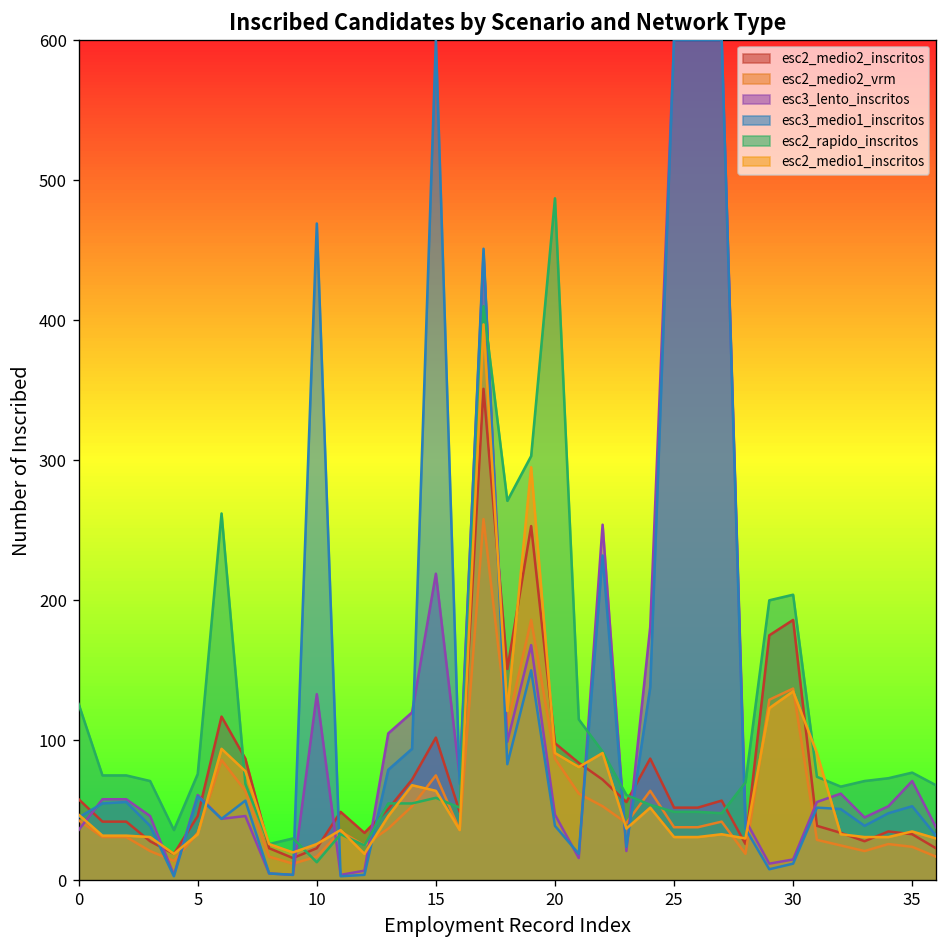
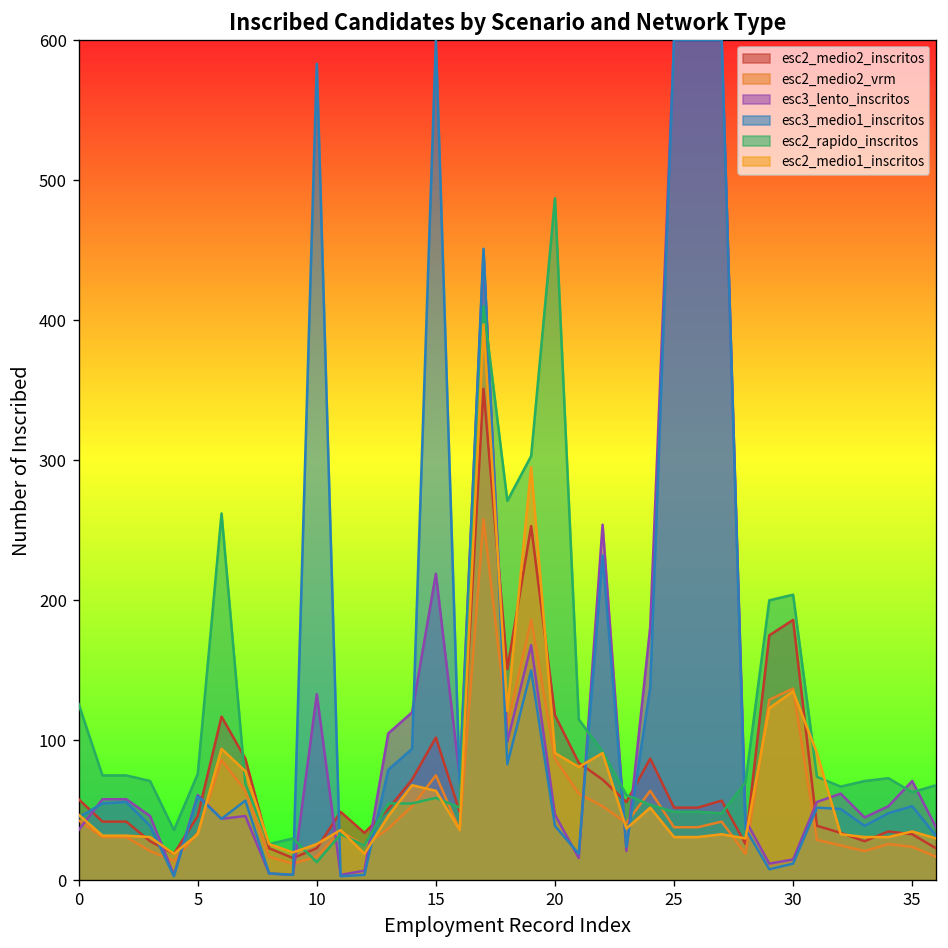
  {
    "esc2_medio2_inscritos": {
      "0": 58,
      "5": 46,
      "10": 23,
      "15": 102,
-     "20": 98,
+     "20": 118,
      "25": 52,
      "30": 186
    },
    "esc3_lento_inscritos": {
      "0": 36,
      "10": 133,
      "15": 219,
      "20": 47,
      "30": 15,
      "35": 71
    },
    "esc3_medio1_inscritos": {
-     "10": 469,
+     "10": 583,
      "15": 600,
      "20": 39,
      "30": 12,
      "35": 53
    },
    "esc2_rapido_inscritos": {
      "0": 126,
      "5": 76,
      "10": 13,
      "15": 59,
      "20": 487,
      "25": 49,
      "30": 204,
-     "35": 77
+     "35": 63
    }
  }
